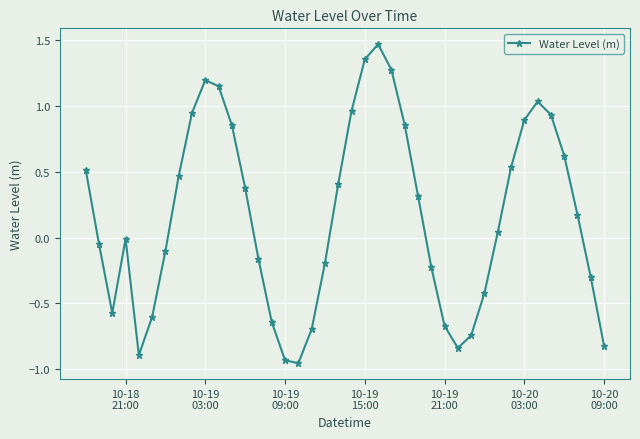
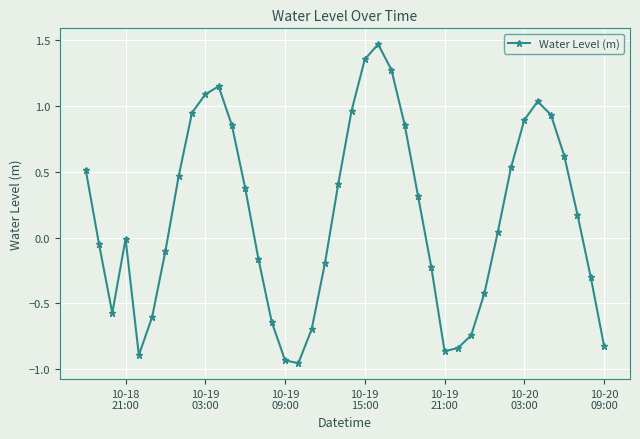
  {
    "10-18 21:00": -0.01,
-   "10-19 03:00": 1.20,
+   "10-19 03:00": 1.09,
    "10-19 09:00": -0.93,
    "10-19 15:00": 1.36,
-   "10-19 21:00": -0.67,
+   "10-19 21:00": -0.86,
    "10-20 03:00": 0.89,
    "10-20 09:00": -0.82
  }
